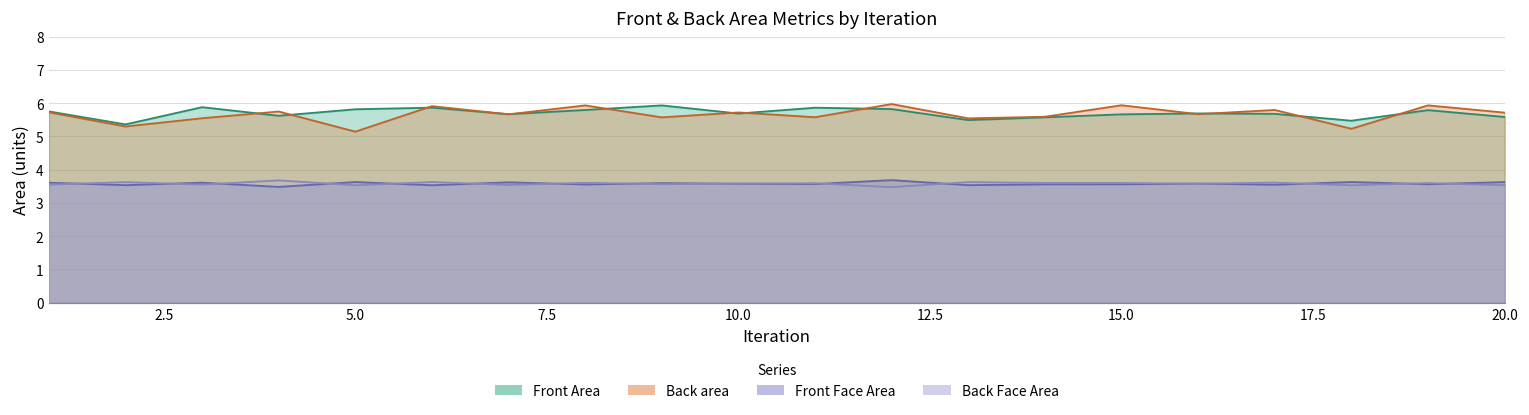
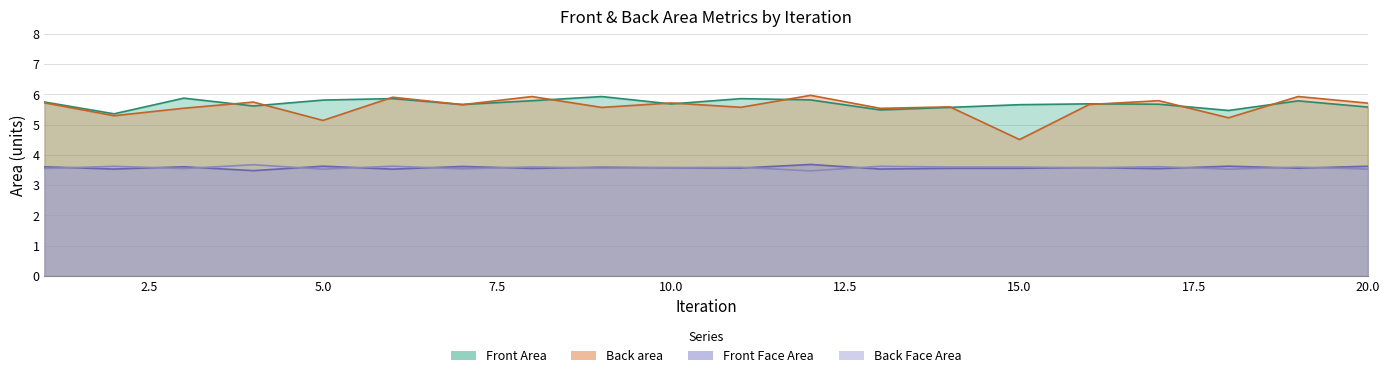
  {
    "Back area": {
      "5.0": 5.1,
-     "15.0": 5.9,
+     "15.0": 4.5,
      "20.0": 5.7
    }
  }
